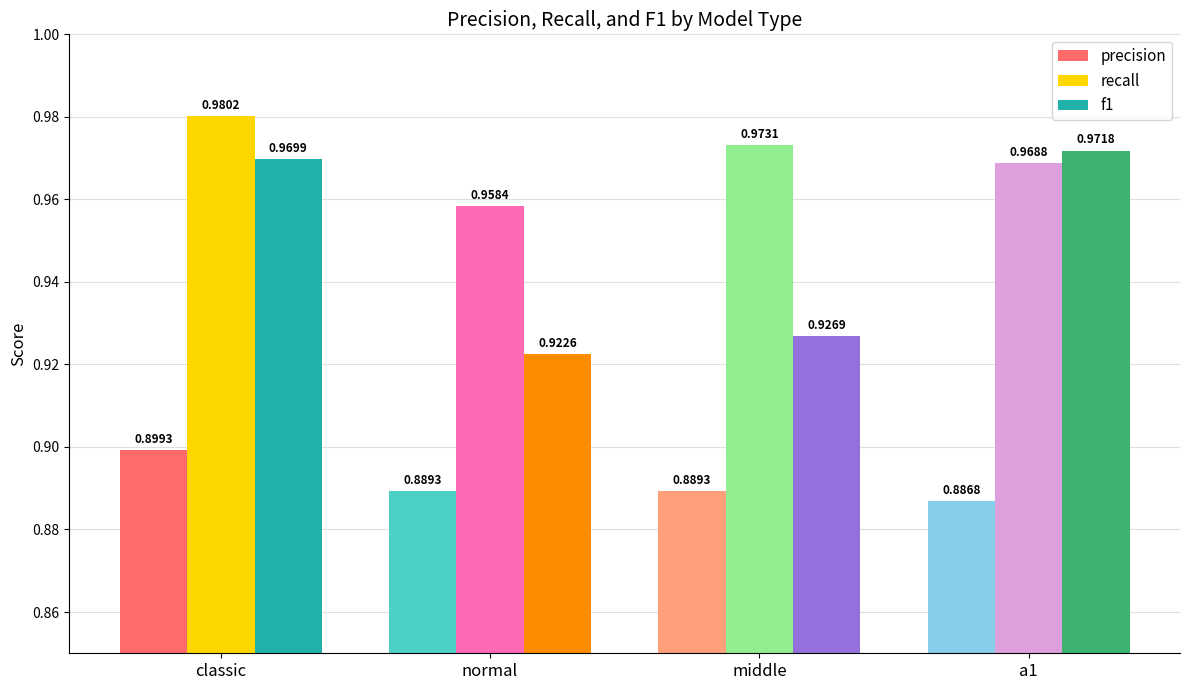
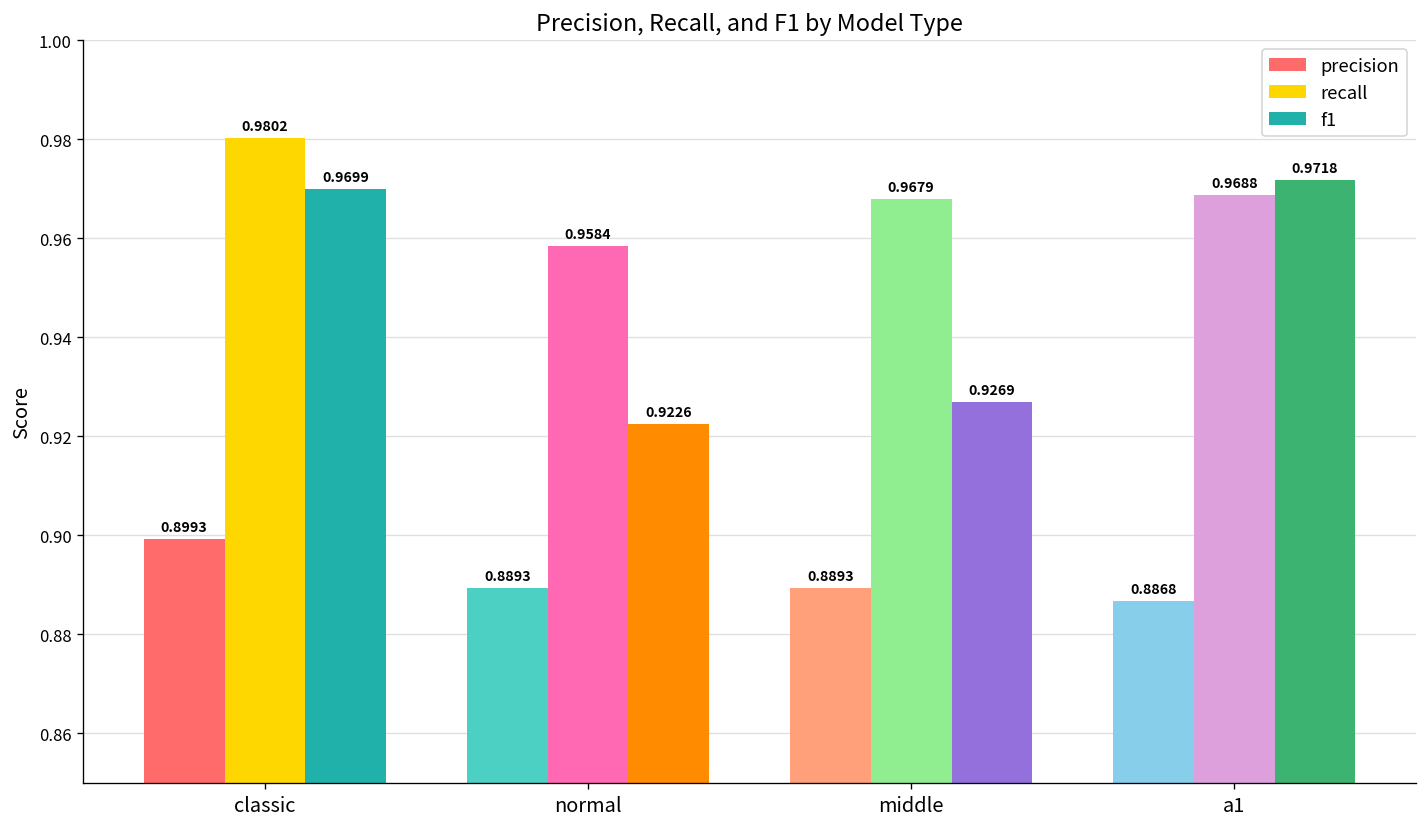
  {
    "precision": {
      "classic": 0.8993,
      "normal": 0.8893,
      "middle": 0.8893,
      "a1": 0.8868
    },
    "recall": {
      "classic": 0.9802,
      "normal": 0.9584,
-     "middle": 0.9731,
+     "middle": 0.9679,
      "a1": 0.9688
    },
    "f1": {
      "classic": 0.9699,
      "normal": 0.9226,
      "middle": 0.9269,
      "a1": 0.9718
    }
  }
